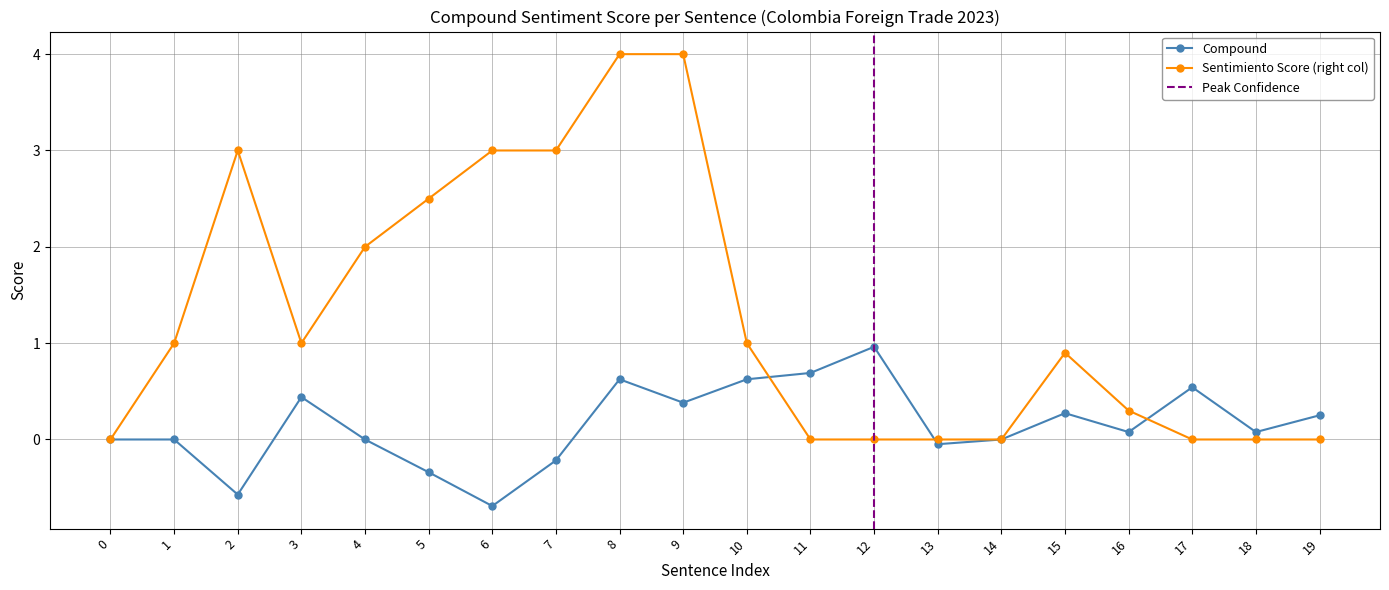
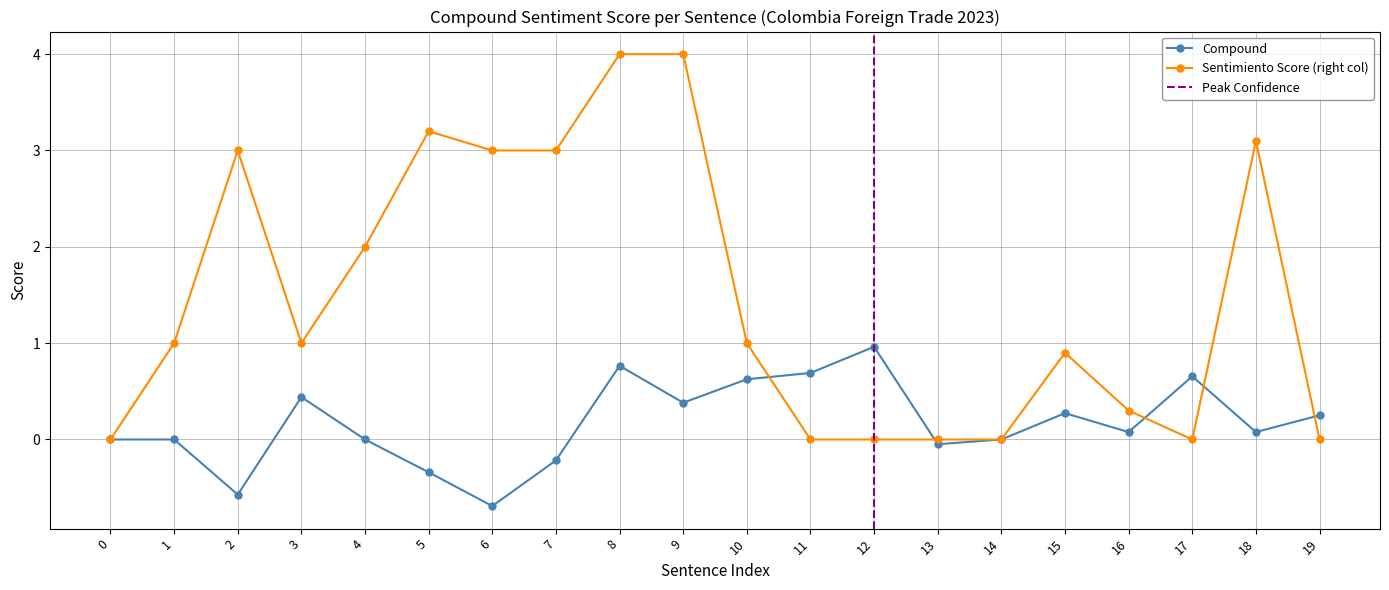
  {
    "Compound": {
      "1": 0.0,
      "2": -0.6,
      "3": 0.4,
      "4": 0.0,
      "5": -0.3,
      "6": -0.7,
      "7": -0.2,
-     "8": 0.6,
+     "8": 0.8,
      "9": 0.4,
      "10": 0.6,
      "11": 0.7,
      "12": 1.0,
      "13": 0.0,
      "15": 0.3,
      "16": 0.1,
-     "17": 0.5,
+     "17": 0.7,
      "18": 0.1,
      "19": 0.3
    },
    "Sentimiento Score (right col)": {
      "1": 1.0,
      "2": 3.0,
      "3": 1.0,
      "4": 2.0,
-     "5": 2.5,
+     "5": 3.2,
      "6": 3.0,
      "7": 3.0,
      "8": 4.0,
      "9": 4.0,
      "10": 1.0,
      "11": 0.0,
      "12": 0.0,
      "13": 0.0,
      "15": 0.9,
      "16": 0.3,
      "17": 0.0,
-     "18": 0.0,
+     "18": 3.1,
      "19": 0.0
    }
  }
